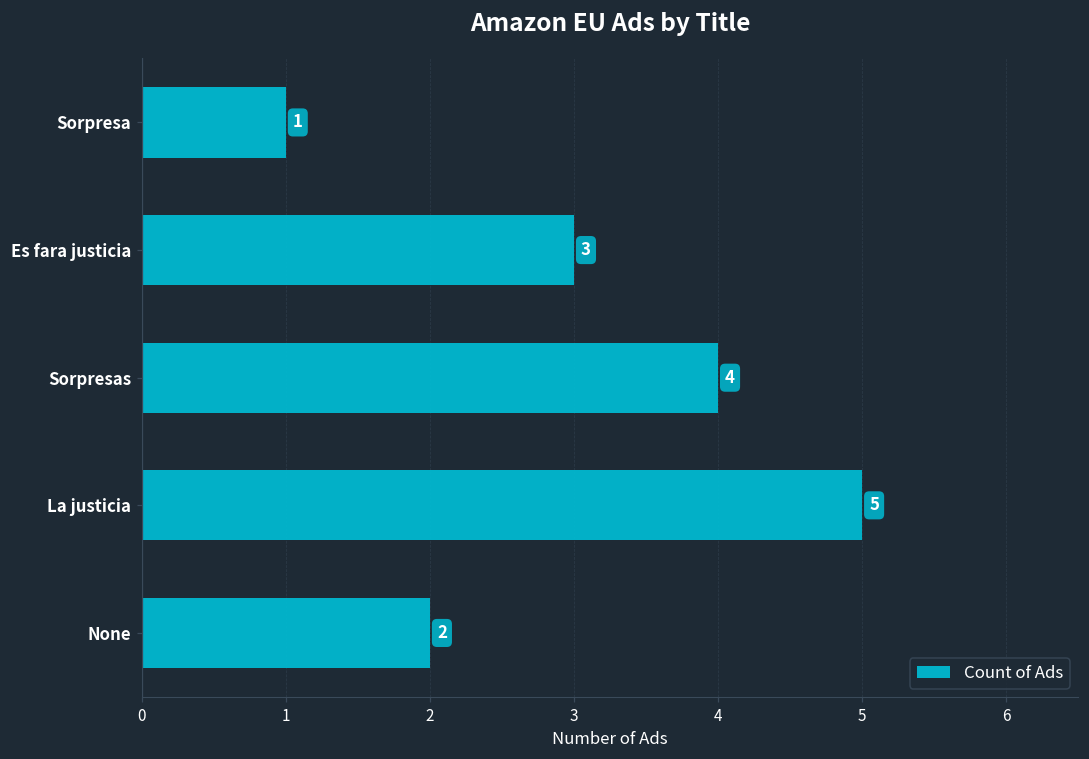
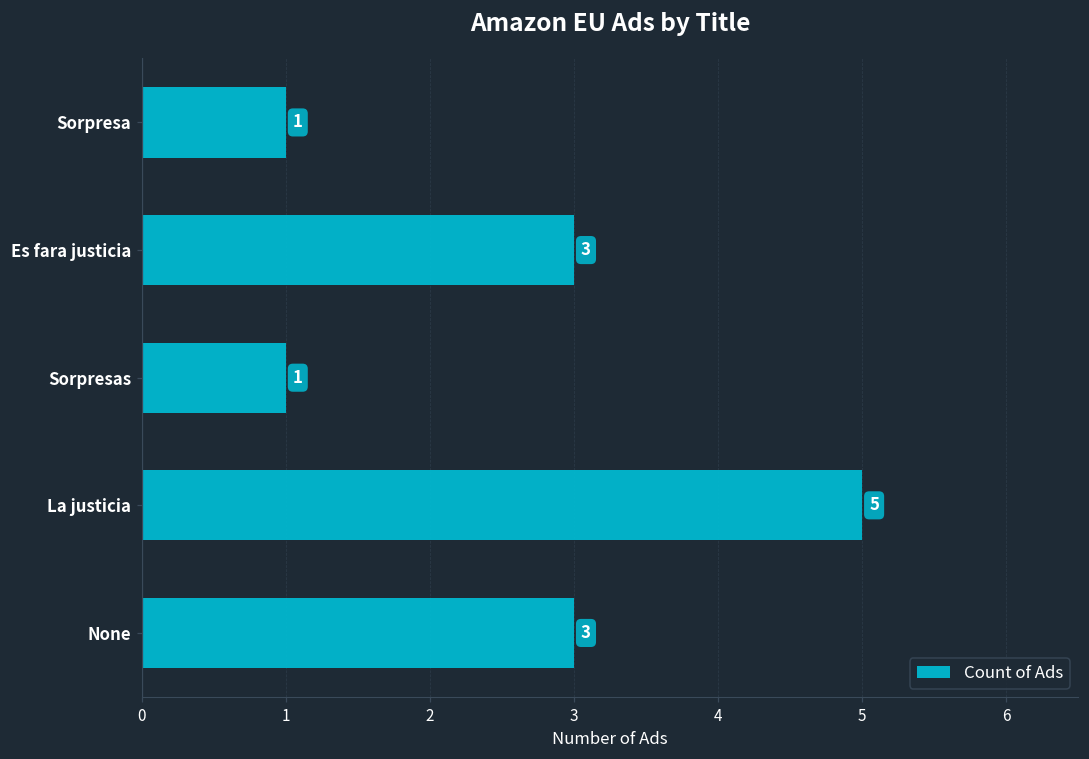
  {
-   "Sorpresas": 4,
-   "None": 2
+   "Sorpresas": 1,
+   "None": 3
  }
